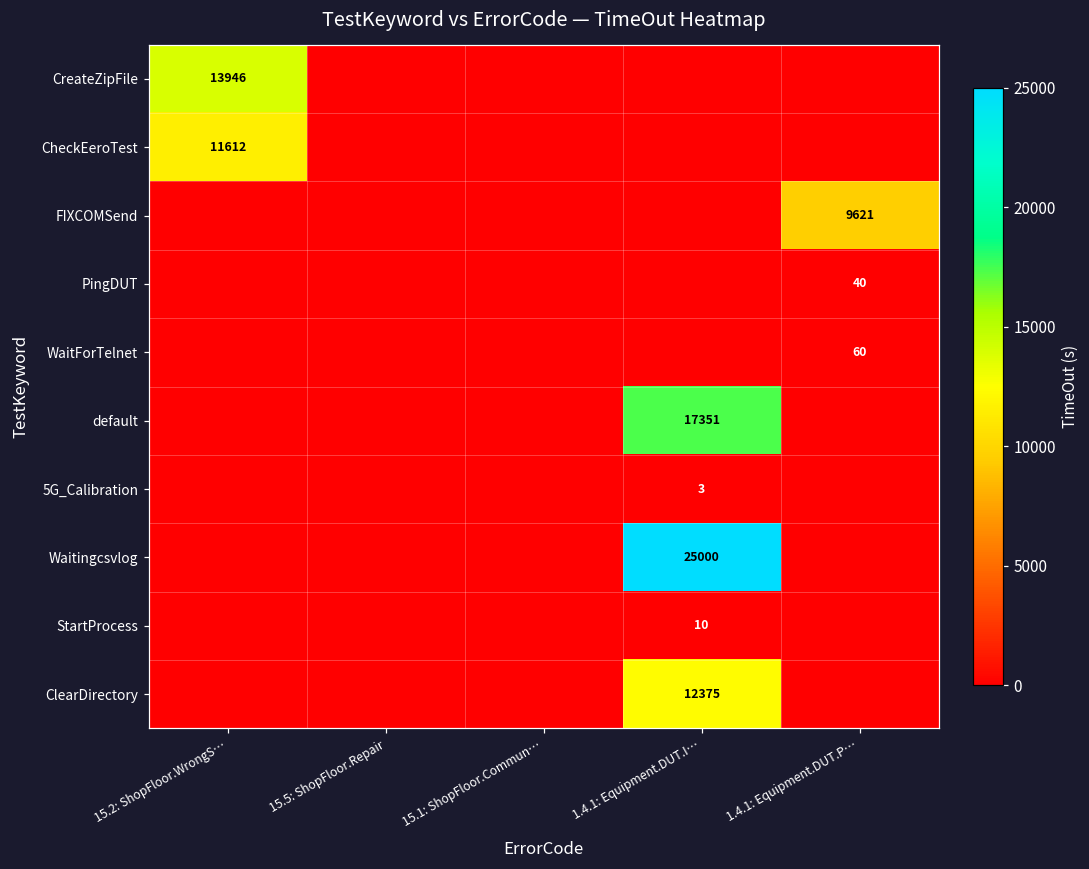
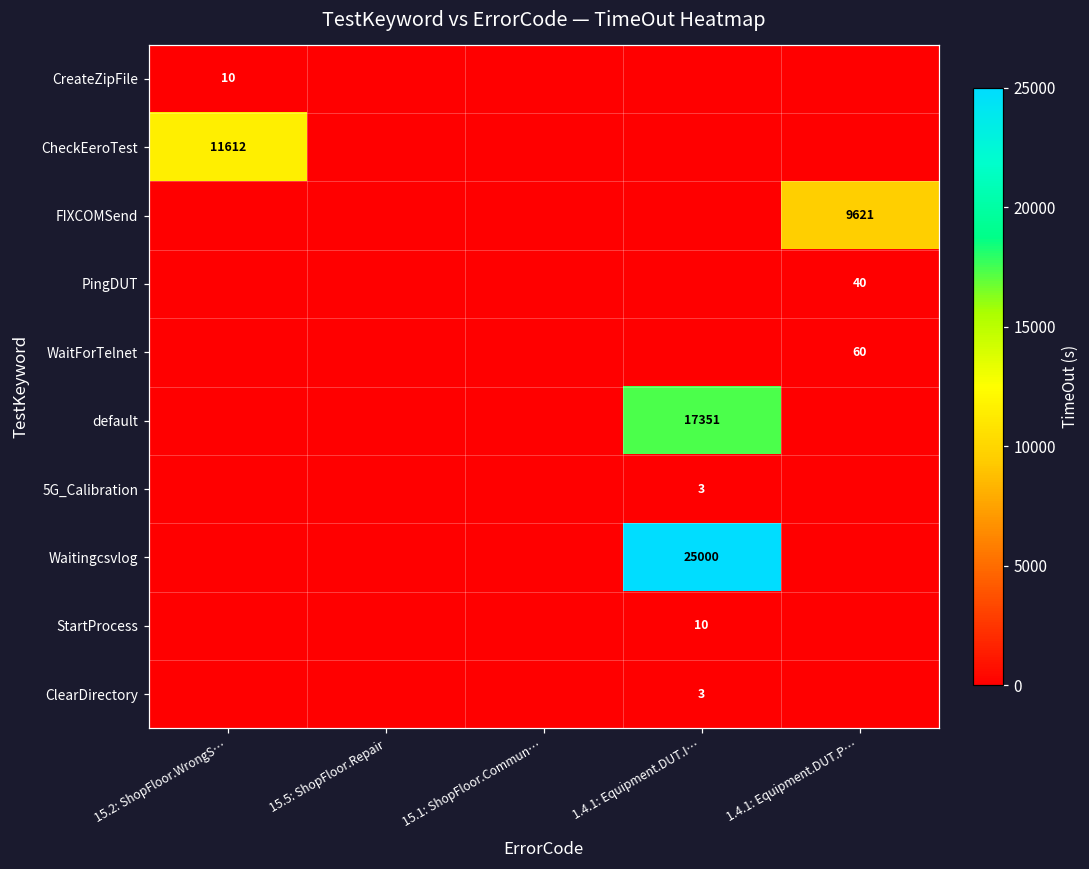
  {
    "CreateZipFile": {
-     "15.2: ShopFloor.WrongS…": 13946
+     "15.2: ShopFloor.WrongS…": 10
    },
    "CheckEeroTest": {
      "15.2: ShopFloor.WrongS…": 11612
    },
    "FIXCOMSend": {
      "1.4.1: Equipment.DUT.P…": 9621
    },
    "PingDUT": {
      "1.4.1: Equipment.DUT.P…": 40
    },
    "WaitForTelnet": {
      "1.4.1: Equipment.DUT.P…": 60
    },
    "default": {
      "1.4.1: Equipment.DUT.I…": 17351
    },
    "5G_Calibration": {
      "1.4.1: Equipment.DUT.I…": 3
    },
    "Waitingcsvlog": {
      "1.4.1: Equipment.DUT.I…": 25000
    },
    "StartProcess": {
      "1.4.1: Equipment.DUT.I…": 10
    },
    "ClearDirectory": {
-     "1.4.1: Equipment.DUT.I…": 12375
+     "1.4.1: Equipment.DUT.I…": 3
    }
  }
